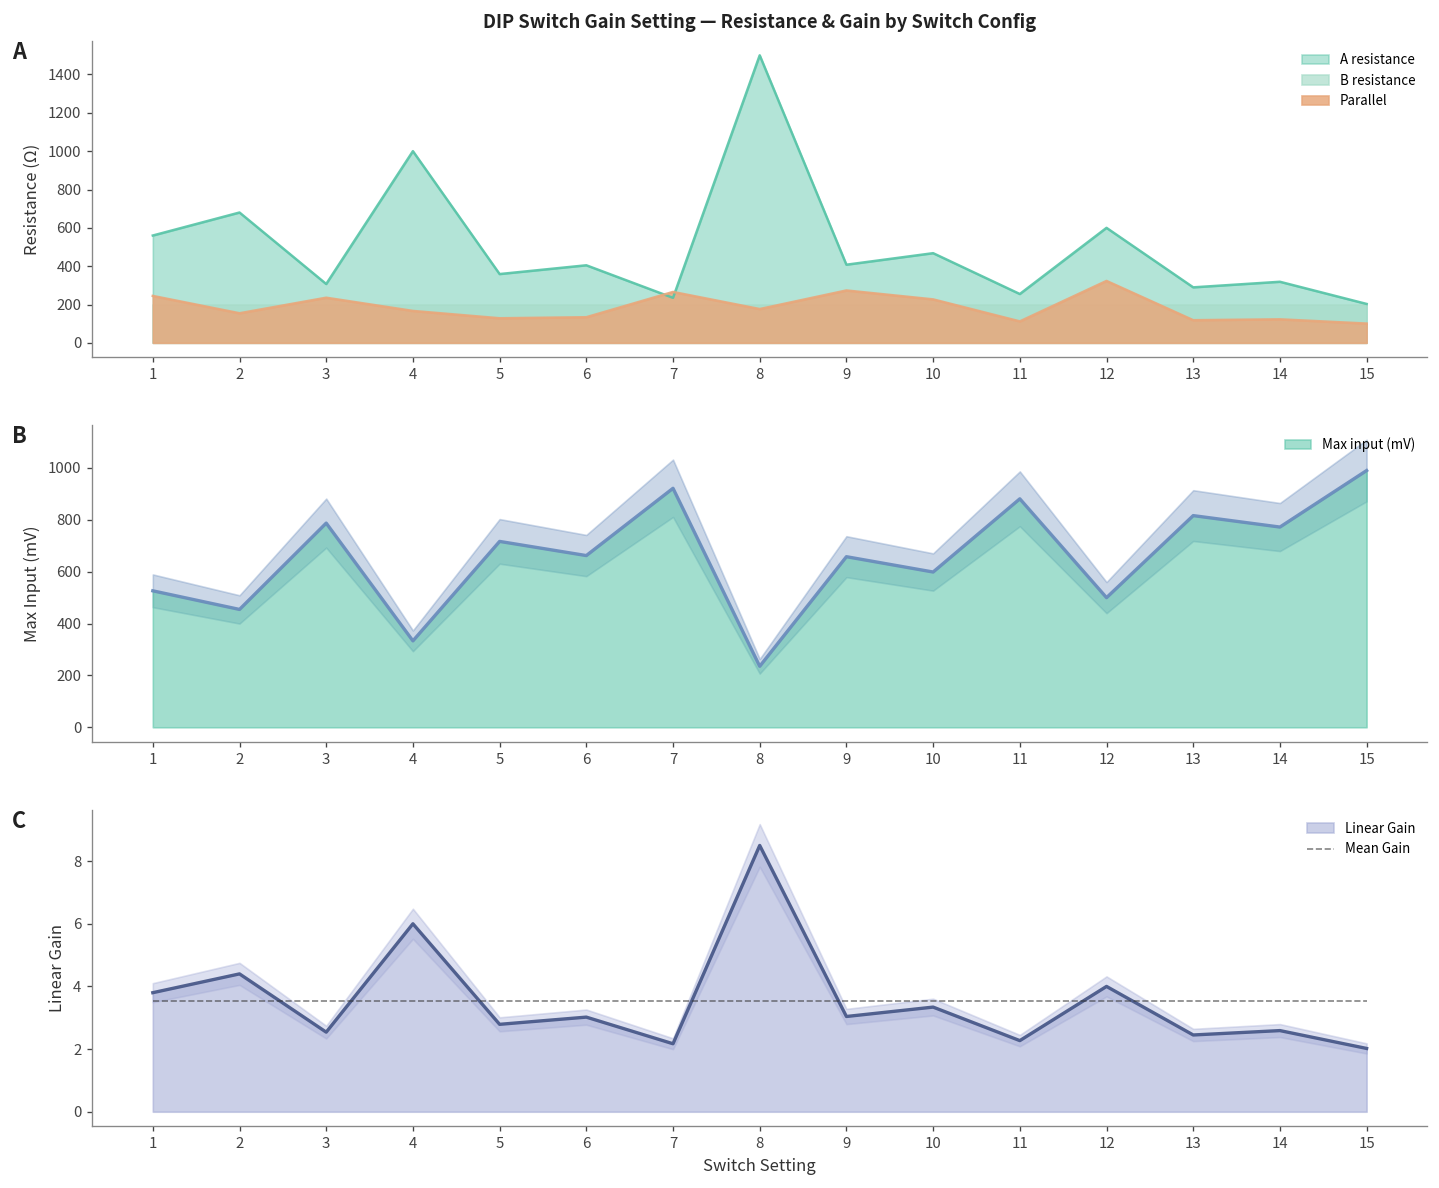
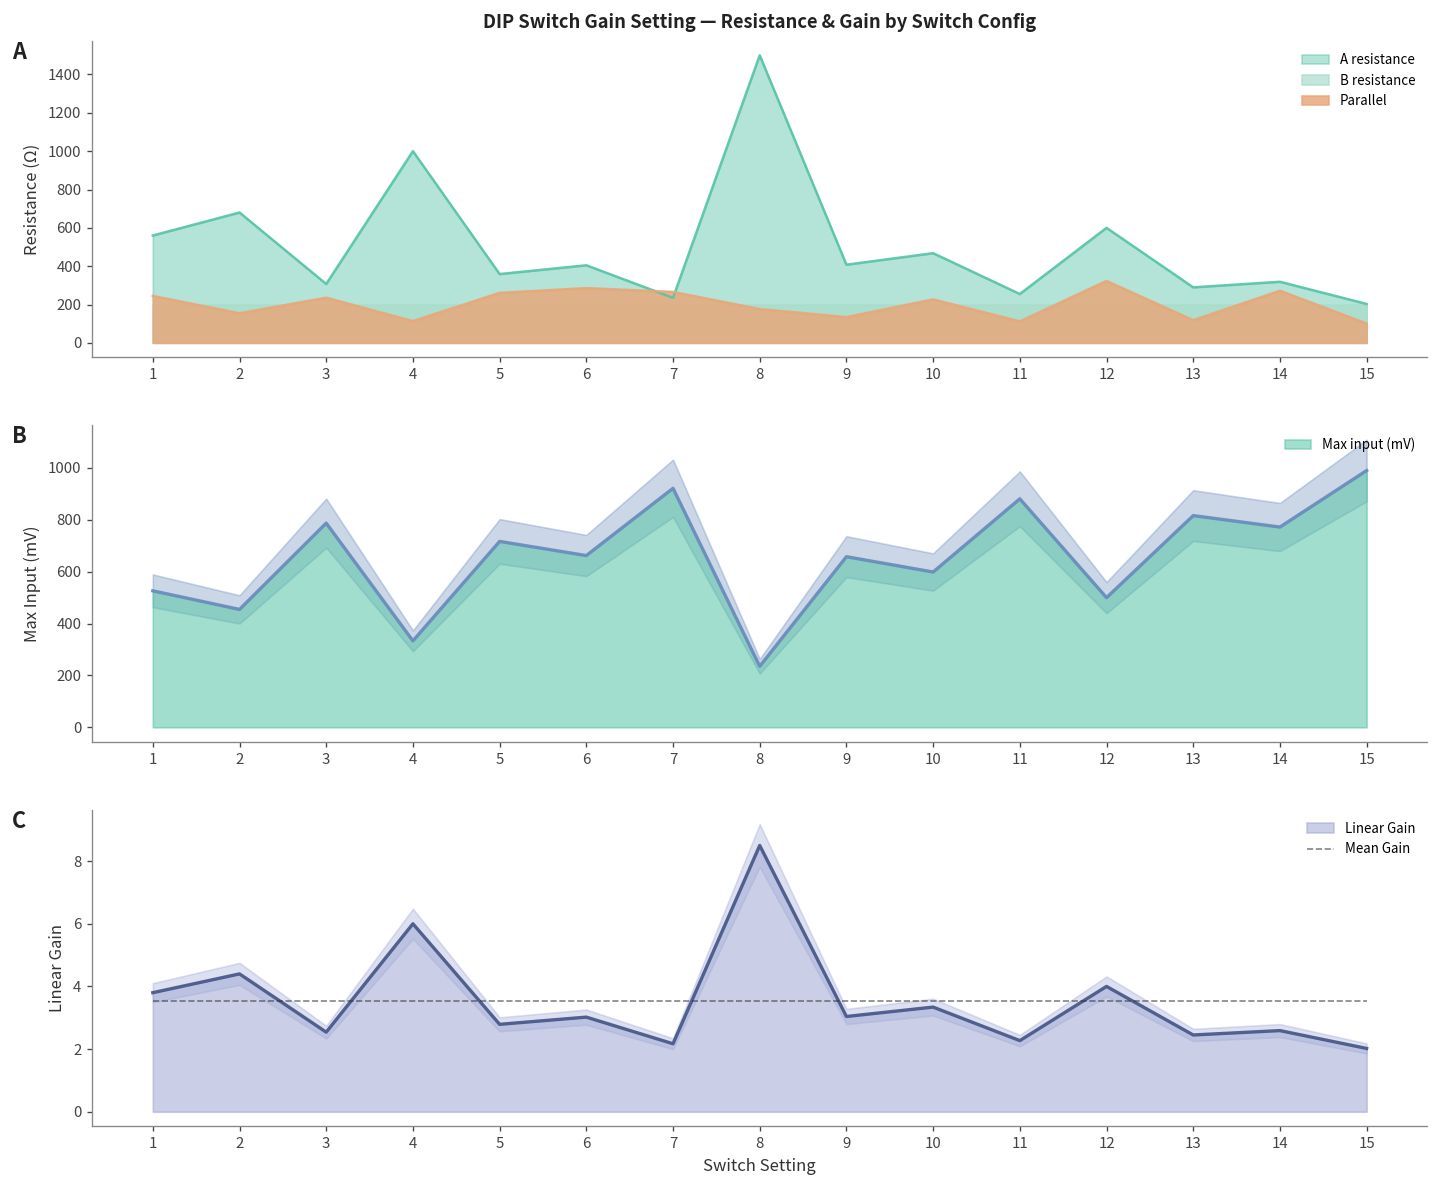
  {
    "DIP Switch Gain Setting — Resistance & Gain by Switch Config": {
      "Parallel": {
        "1": 240,
        "2": 150,
        "3": 240,
-       "4": 170,
-       "5": 130,
-       "6": 130,
+       "4": 110,
+       "5": 260,
+       "6": 290,
        "7": 270,
        "8": 180,
-       "9": 270,
+       "9": 130,
        "10": 230,
        "11": 110,
        "12": 320,
        "13": 120,
-       "14": 120,
+       "14": 270,
        "15": 100
      }
    }
  }
